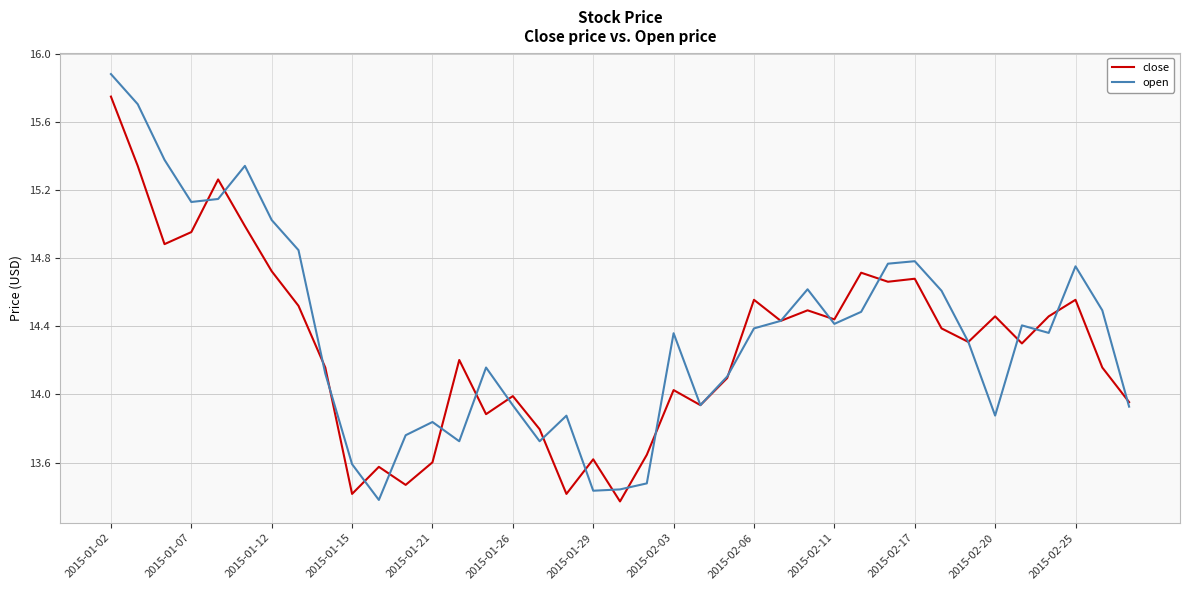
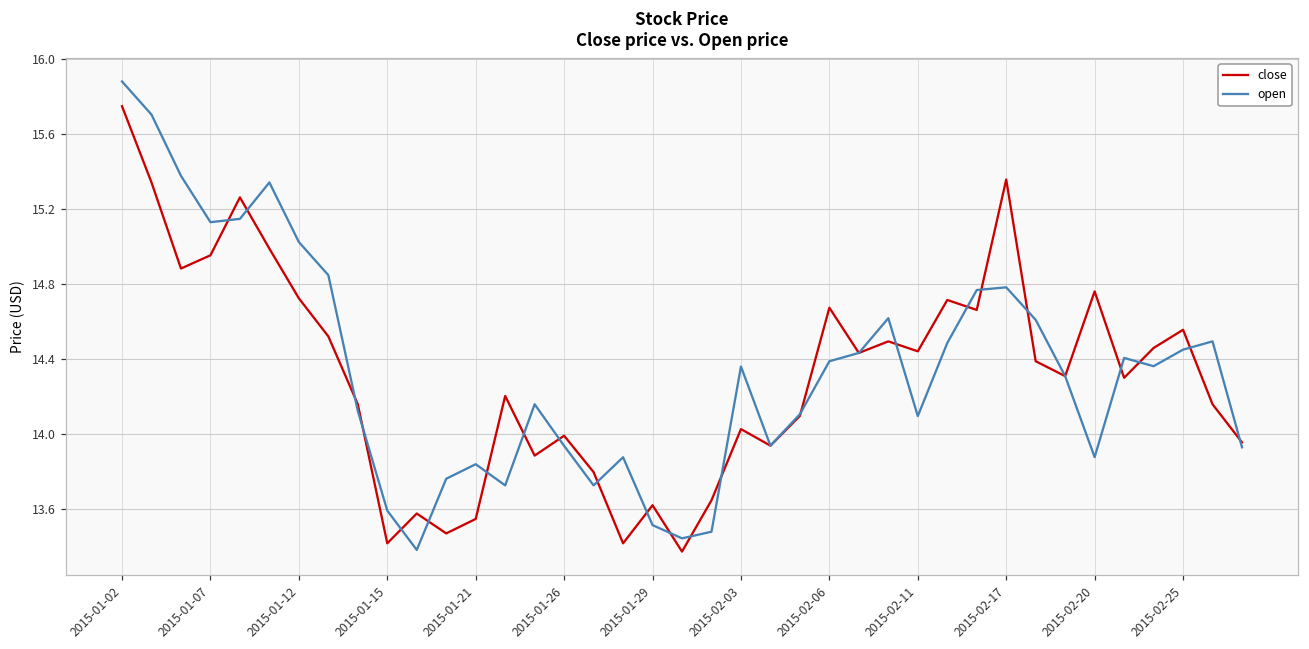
  {
    "close": {
      "2015-01-02": 15.75,
      "2015-01-07": 14.95,
      "2015-01-12": 14.72,
      "2015-01-15": 13.42,
-     "2015-01-21": 13.60,
+     "2015-01-21": 13.55,
      "2015-01-26": 13.99,
      "2015-01-29": 13.62,
      "2015-02-03": 14.03,
-     "2015-02-06": 14.56,
+     "2015-02-06": 14.67,
      "2015-02-11": 14.44,
-     "2015-02-17": 14.68,
-     "2015-02-20": 14.46,
+     "2015-02-17": 15.36,
+     "2015-02-20": 14.76,
      "2015-02-25": 14.56
    },
    "open": {
      "2015-01-02": 15.88,
      "2015-01-07": 15.13,
      "2015-01-12": 15.02,
      "2015-01-15": 13.59,
      "2015-01-21": 13.84,
      "2015-01-26": 13.94,
-     "2015-01-29": 13.44,
+     "2015-01-29": 13.51,
      "2015-02-03": 14.36,
      "2015-02-06": 14.39,
-     "2015-02-11": 14.41,
+     "2015-02-11": 14.10,
      "2015-02-17": 14.78,
      "2015-02-20": 13.88,
-     "2015-02-25": 14.75
+     "2015-02-25": 14.45
    }
  }
